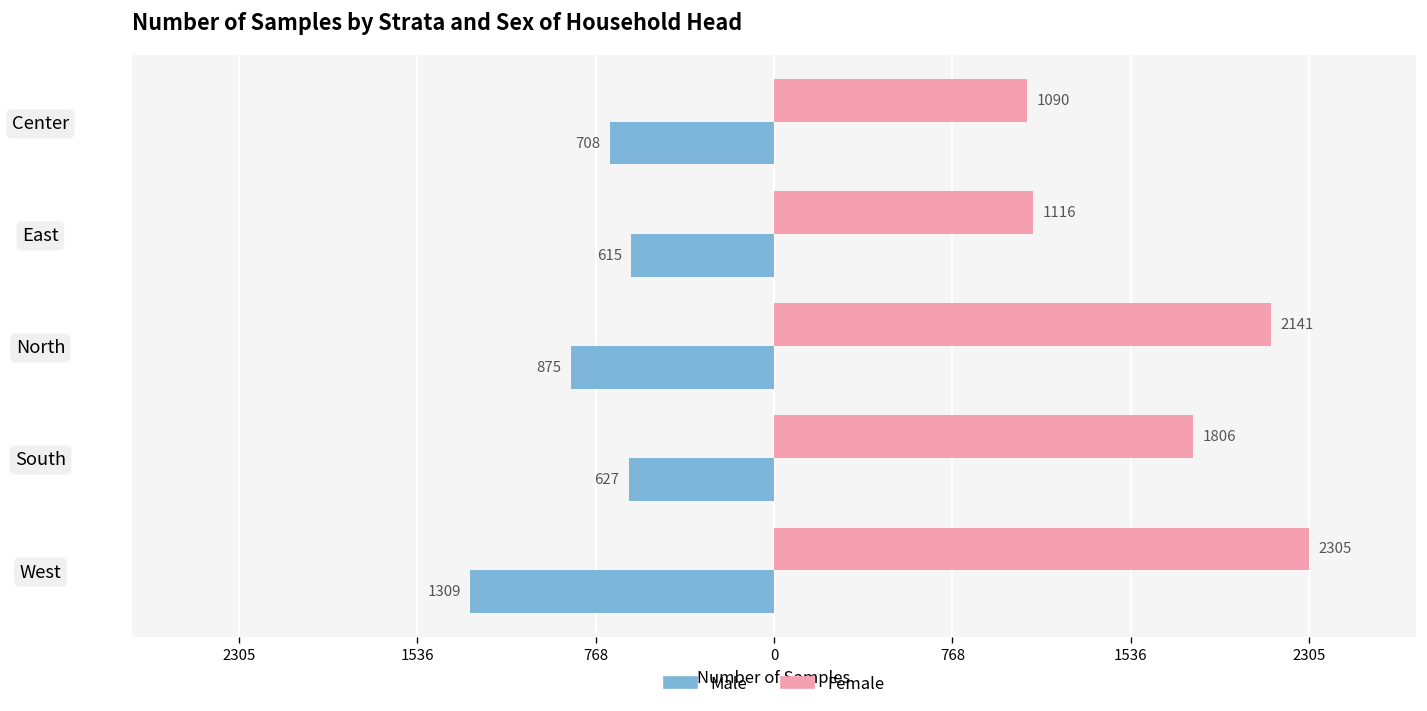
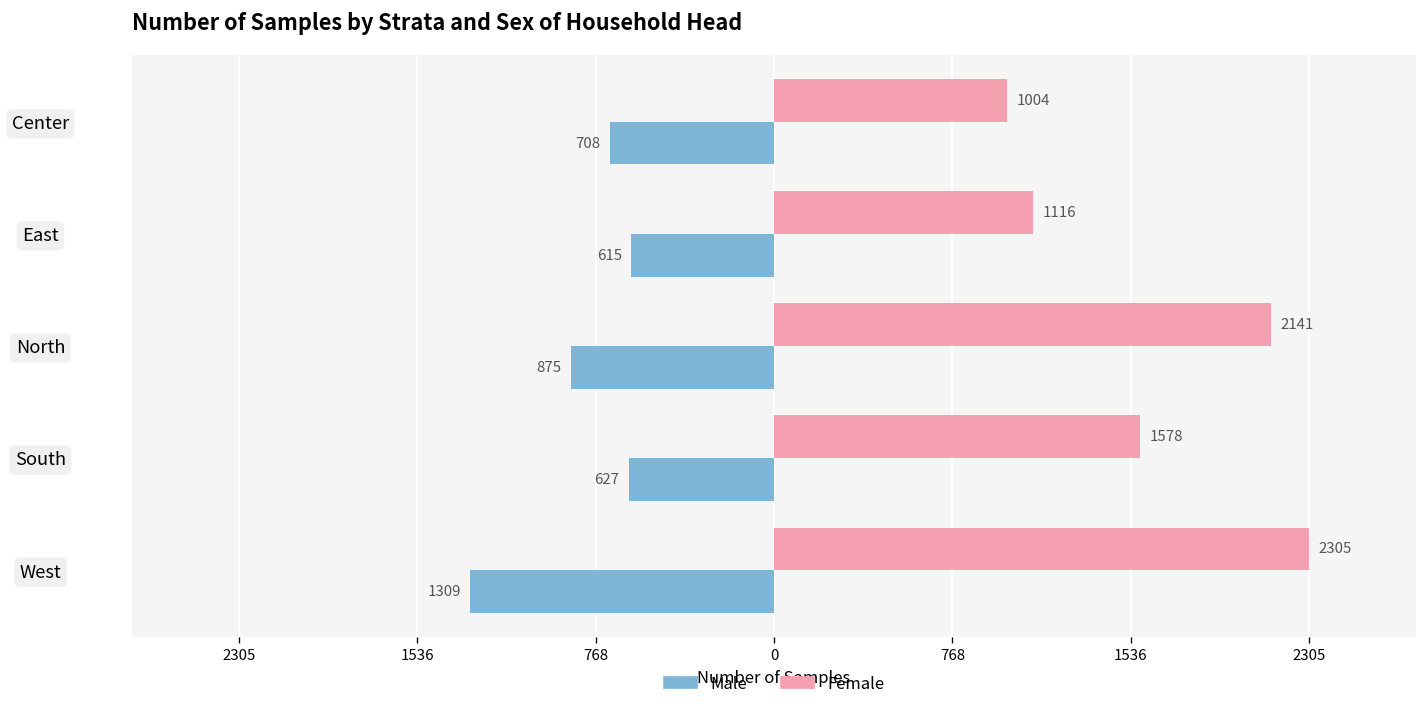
  {
    "Female": {
-     "Center": 1090,
+     "Center": 1004,
      "East": 1116,
      "North": 2141,
-     "South": 1806,
+     "South": 1578,
      "West": 2305
    }
  }
